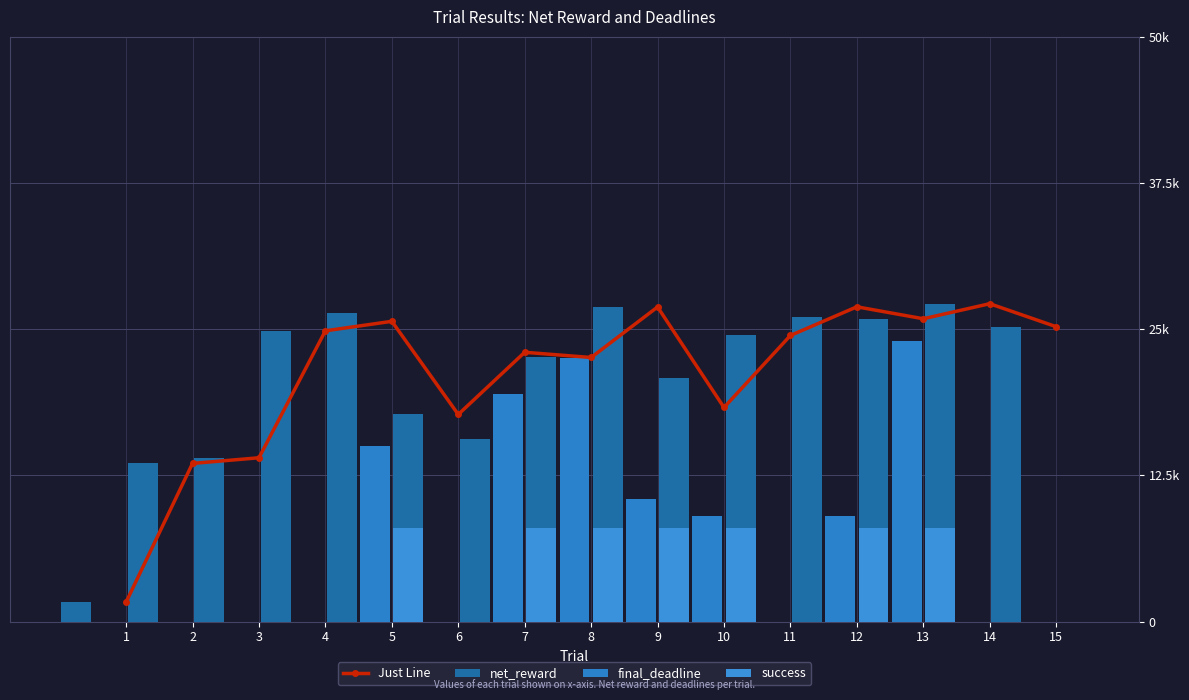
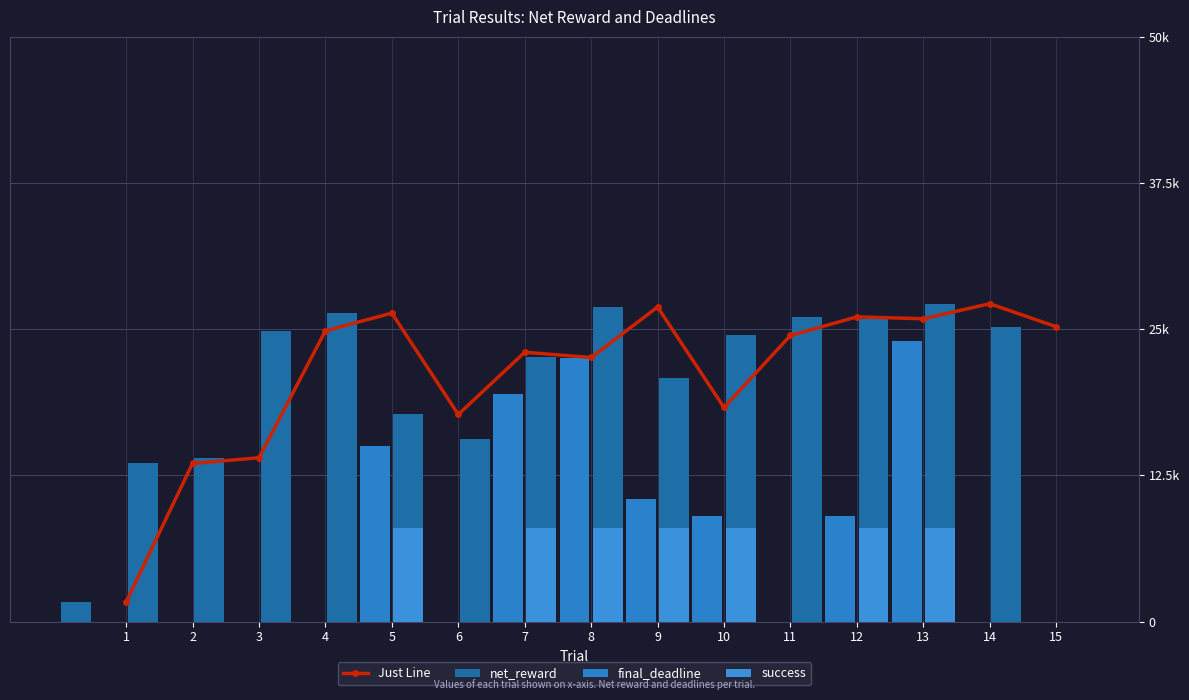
  {
    "Just Line": {
      "1": 1700,
      "2": 13500,
      "3": 14000,
      "4": 24900,
-     "5": 25700,
+     "5": 26400,
      "6": 17700,
      "7": 23000,
      "8": 22600,
      "9": 26900,
      "10": 18300,
      "11": 24500,
-     "12": 26900,
+     "12": 26100,
      "13": 25900,
      "14": 27200,
      "15": 25200
    }
  }
